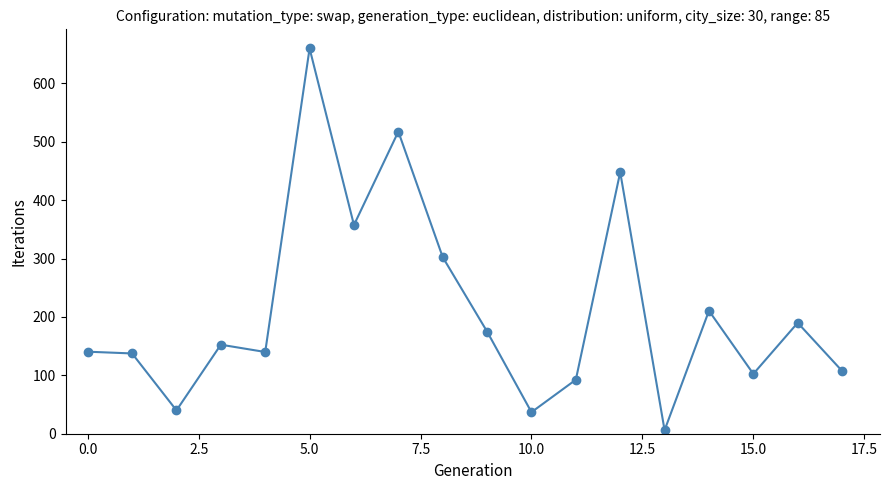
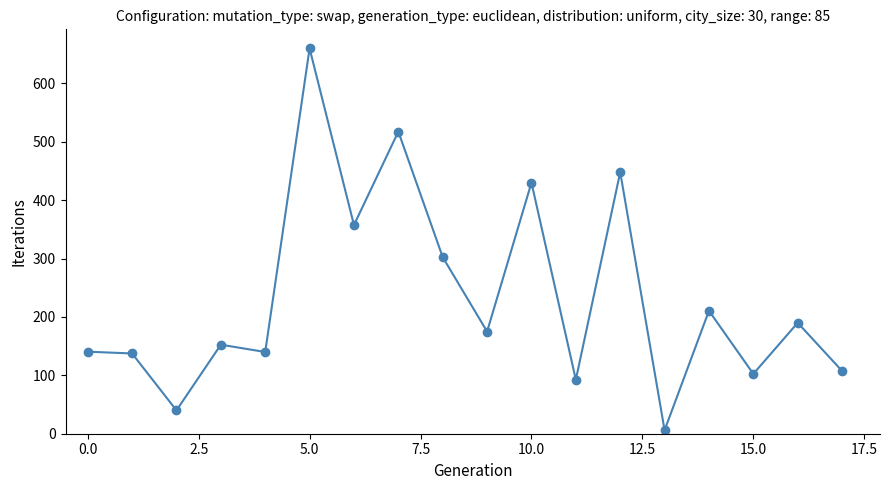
  {
    "0.0": 140,
    "5.0": 660,
-   "10.0": 40,
+   "10.0": 430,
    "15.0": 100
  }
